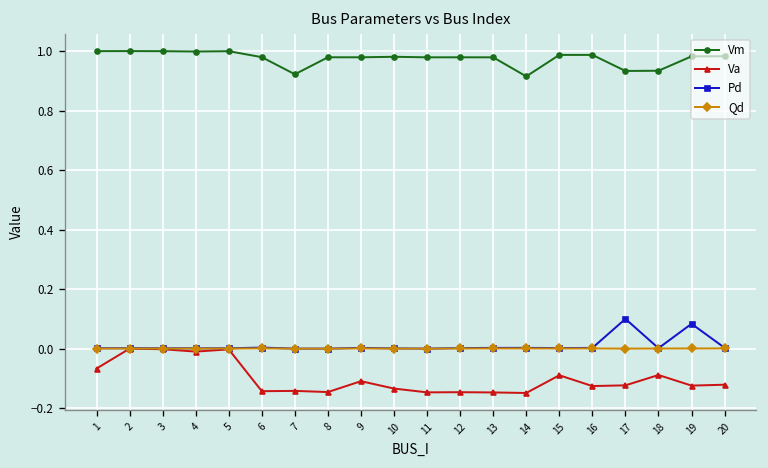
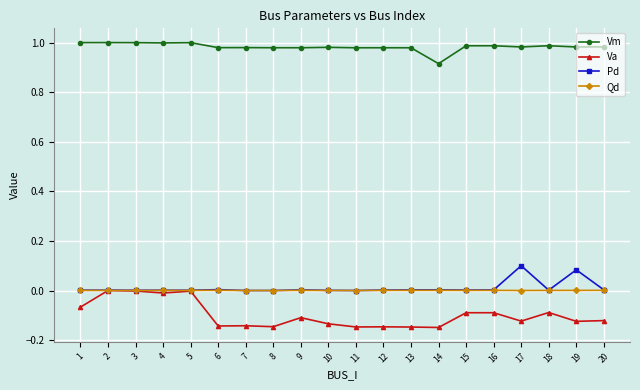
  {
    "Vm": {
      "1": 1.00,
      "2": 1.00,
      "3": 1.00,
      "4": 1.00,
      "5": 1.00,
      "6": 0.98,
-     "7": 0.92,
+     "7": 0.98,
      "8": 0.98,
      "9": 0.98,
      "10": 0.98,
      "11": 0.98,
      "12": 0.98,
      "13": 0.98,
      "14": 0.91,
      "15": 0.99,
      "16": 0.99,
-     "17": 0.93,
-     "18": 0.93
+     "17": 0.98,
+     "18": 0.99
    },
    "Va": {
      "1": -0.07,
      "6": -0.14,
      "7": -0.14,
      "8": -0.15,
      "9": -0.11,
      "10": -0.13,
      "11": -0.15,
      "12": -0.15,
      "13": -0.15,
      "14": -0.15,
      "15": -0.09,
-     "16": -0.13,
+     "16": -0.09,
      "17": -0.12,
      "18": -0.09,
      "19": -0.12,
      "20": -0.12
    },
    "Pd": {
      "17": 0.10,
      "19": 0.08
    },
    "Qd": {
      "17": 0.00,
      "19": 0.00
    }
  }
